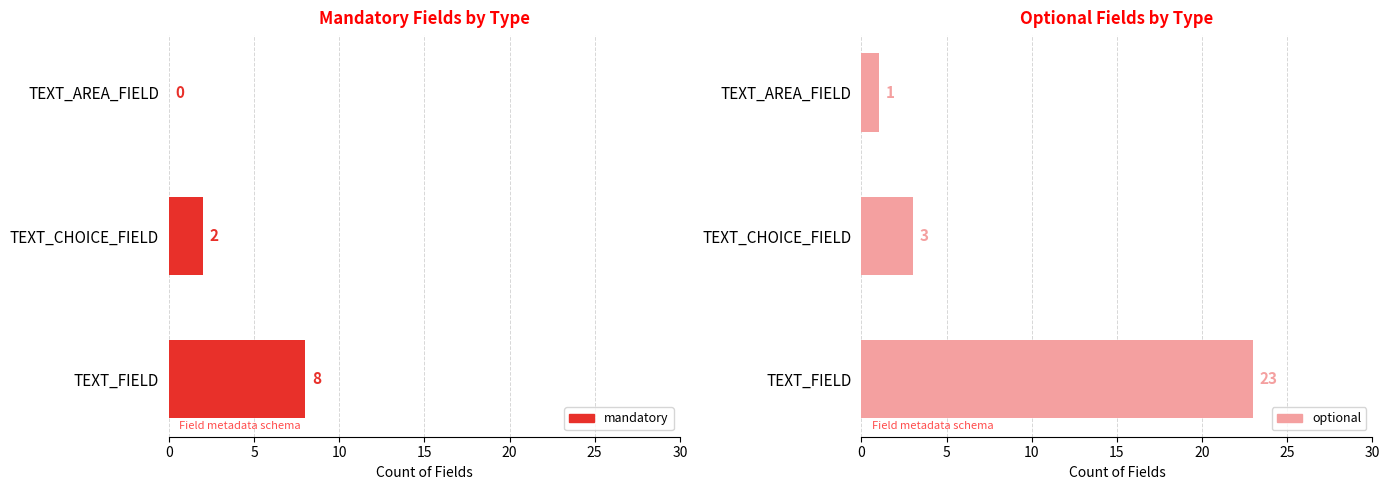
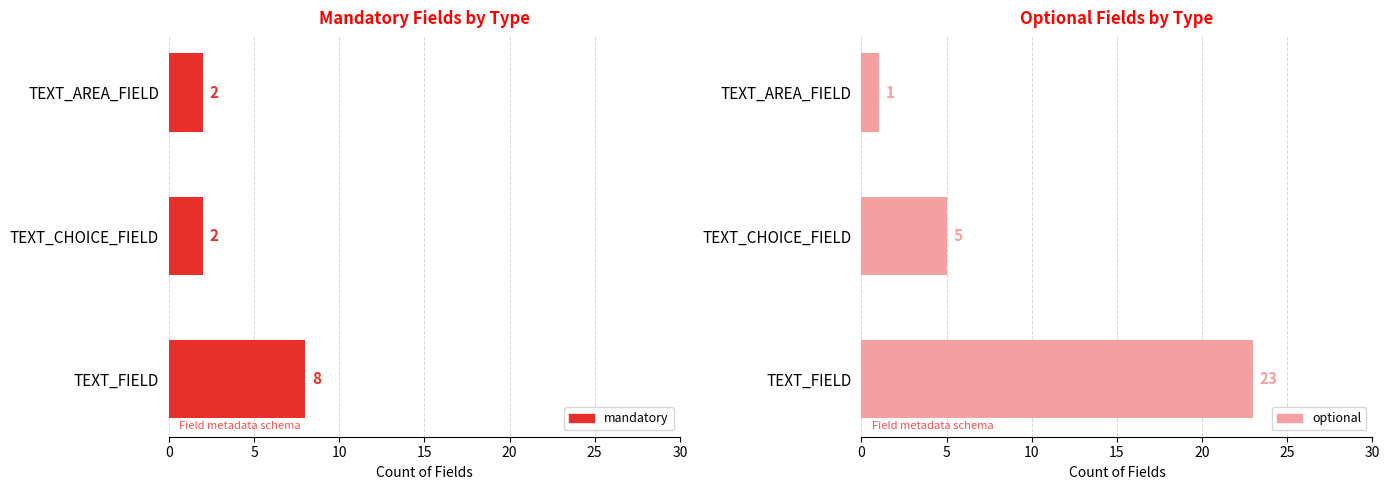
  {
    "Mandatory Fields by Type": {
-     "TEXT_AREA_FIELD": 0,
+     "TEXT_AREA_FIELD": 2,
      "TEXT_CHOICE_FIELD": 2,
      "TEXT_FIELD": 8
    },
    "Optional Fields by Type": {
      "TEXT_AREA_FIELD": 1,
-     "TEXT_CHOICE_FIELD": 3,
+     "TEXT_CHOICE_FIELD": 5,
      "TEXT_FIELD": 23
    }
  }
